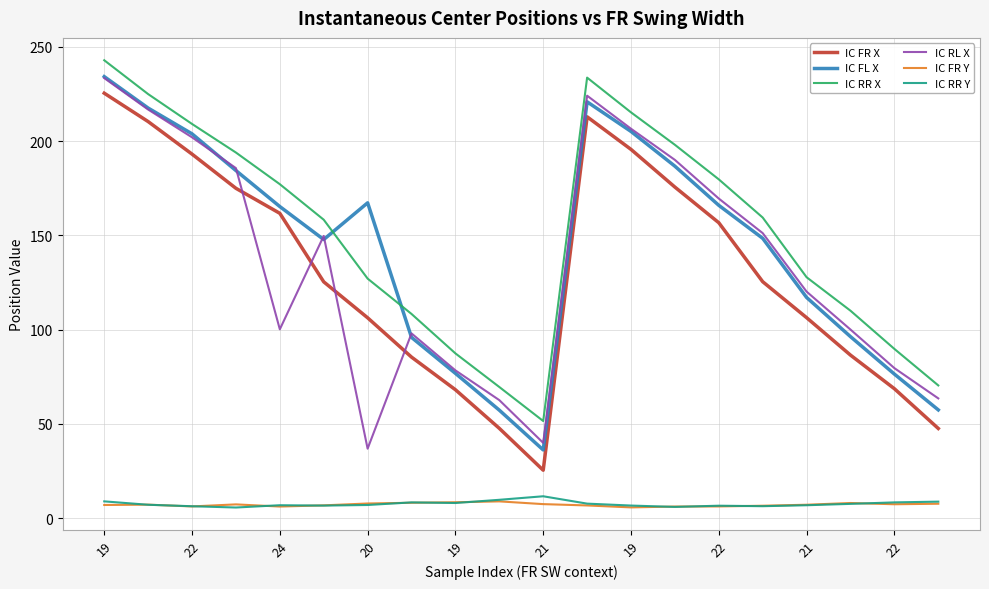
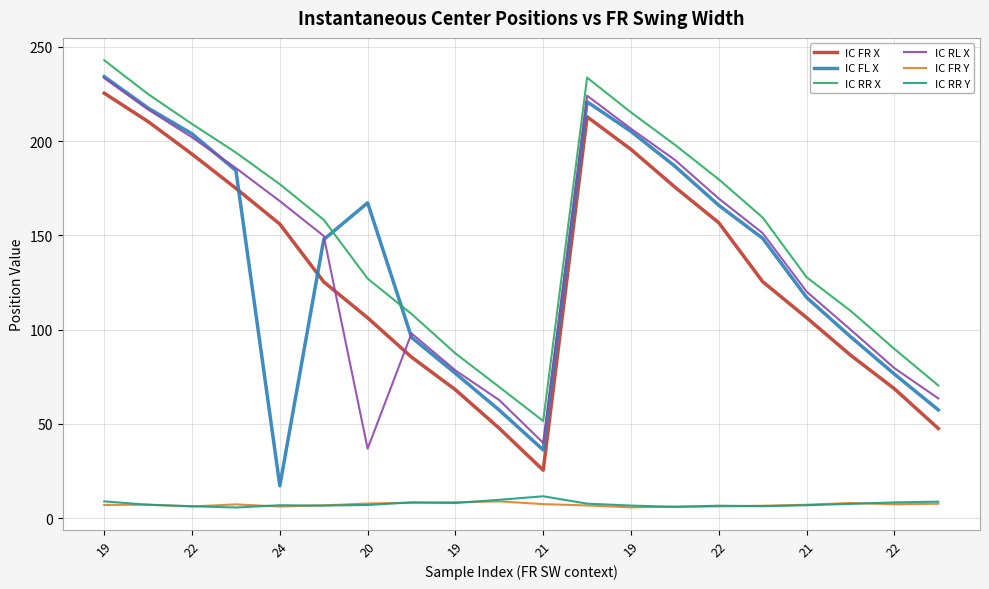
  {
    "IC FR X": {
-     "24": 162,
+     "24": 156,
      "20": 106
    },
    "IC FL X": {
-     "24": 165,
+     "24": 17,
      "20": 167
    },
    "IC RL X": {
-     "24": 100,
+     "24": 168,
      "20": 37
    }
  }
